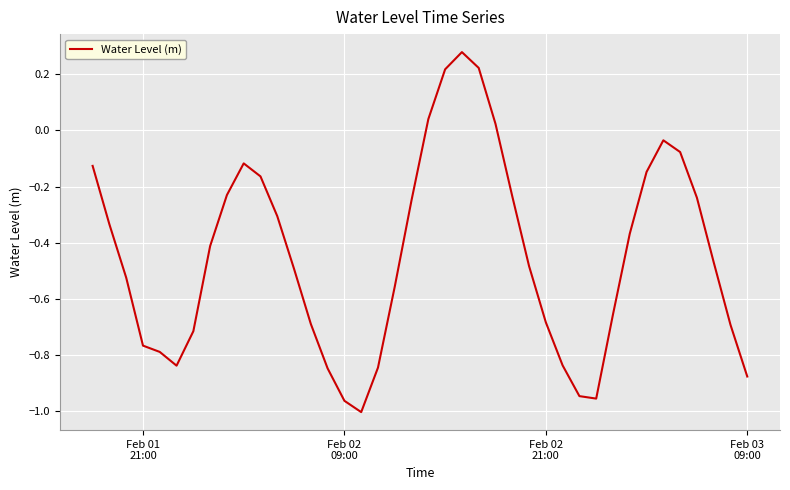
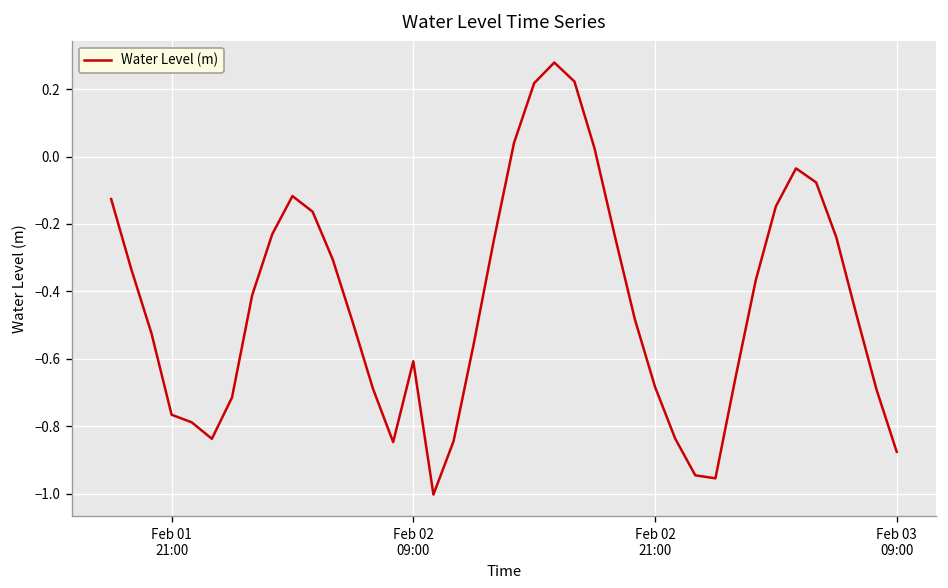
  {
    "Feb 01 21:00": -0.77,
-   "Feb 02 09:00": -0.96,
+   "Feb 02 09:00": -0.61,
    "Feb 02 21:00": -0.68,
    "Feb 03 09:00": -0.88
  }
